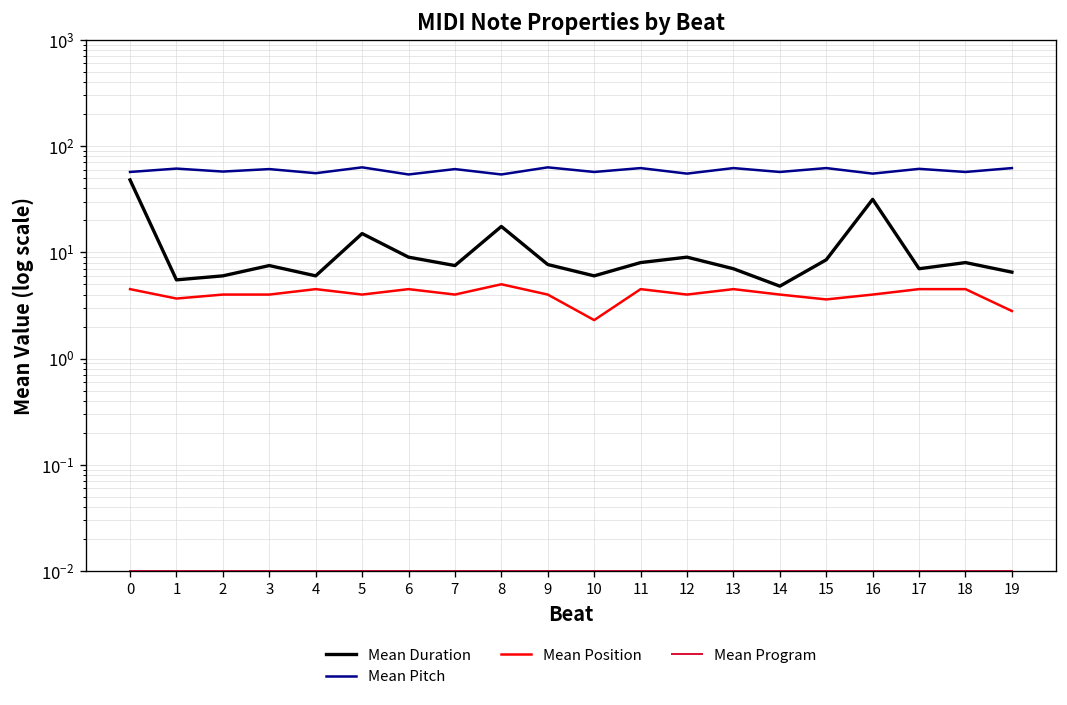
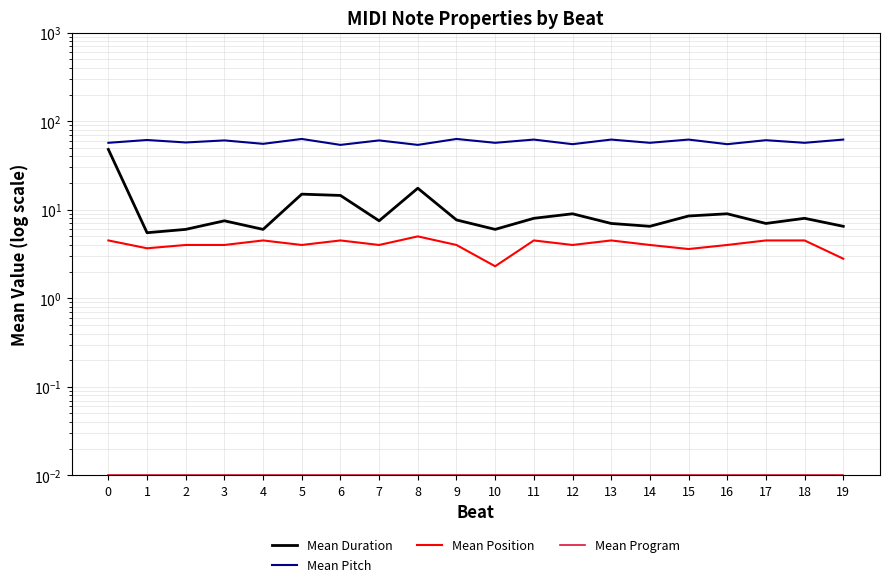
  {
    "Mean Duration": {
      "0": 50,
      "1": 6,
      "2": 6,
      "3": 8,
      "4": 6,
      "5": 15,
-     "6": 9,
+     "6": 15,
      "7": 8,
      "8": 18,
      "9": 8,
      "10": 6,
      "11": 8,
      "12": 9,
      "13": 7,
-     "14": 5,
+     "14": 7,
      "15": 9,
-     "16": 32,
+     "16": 9,
      "17": 7,
      "18": 8,
      "19": 7
    },
    "Mean Pitch": {
      "0": 60,
      "1": 60,
      "2": 60,
      "3": 60,
      "4": 60,
      "5": 60,
      "6": 50,
      "7": 60,
      "8": 50,
      "9": 60,
      "10": 60,
      "11": 60,
      "12": 60,
      "13": 60,
      "14": 60,
      "15": 60,
      "16": 60,
      "17": 60,
      "18": 60,
      "19": 60
    },
    "Mean Position": {
      "0": 5,
      "1": 3.7,
      "2": 4,
      "3": 4,
      "4": 5,
      "5": 4,
      "6": 5,
      "7": 4,
      "8": 5,
      "9": 4,
      "10": 2.3,
      "11": 5,
      "12": 4,
      "13": 5,
      "14": 4,
      "15": 3.6,
      "16": 4,
      "17": 5,
      "18": 5,
      "19": 2.8
    },
    "Mean Program": {
      "0": 0.010,
      "1": 0.010,
      "2": 0.010,
      "3": 0.010,
      "4": 0.010,
      "5": 0.010,
      "6": 0.010,
      "7": 0.010,
      "8": 0.010,
      "9": 0.010,
      "10": 0.010,
      "11": 0.010,
      "12": 0.010,
      "13": 0.010,
      "14": 0.010,
      "15": 0.010,
      "16": 0.010,
      "17": 0.010,
      "18": 0.010,
      "19": 0.010
    }
  }
